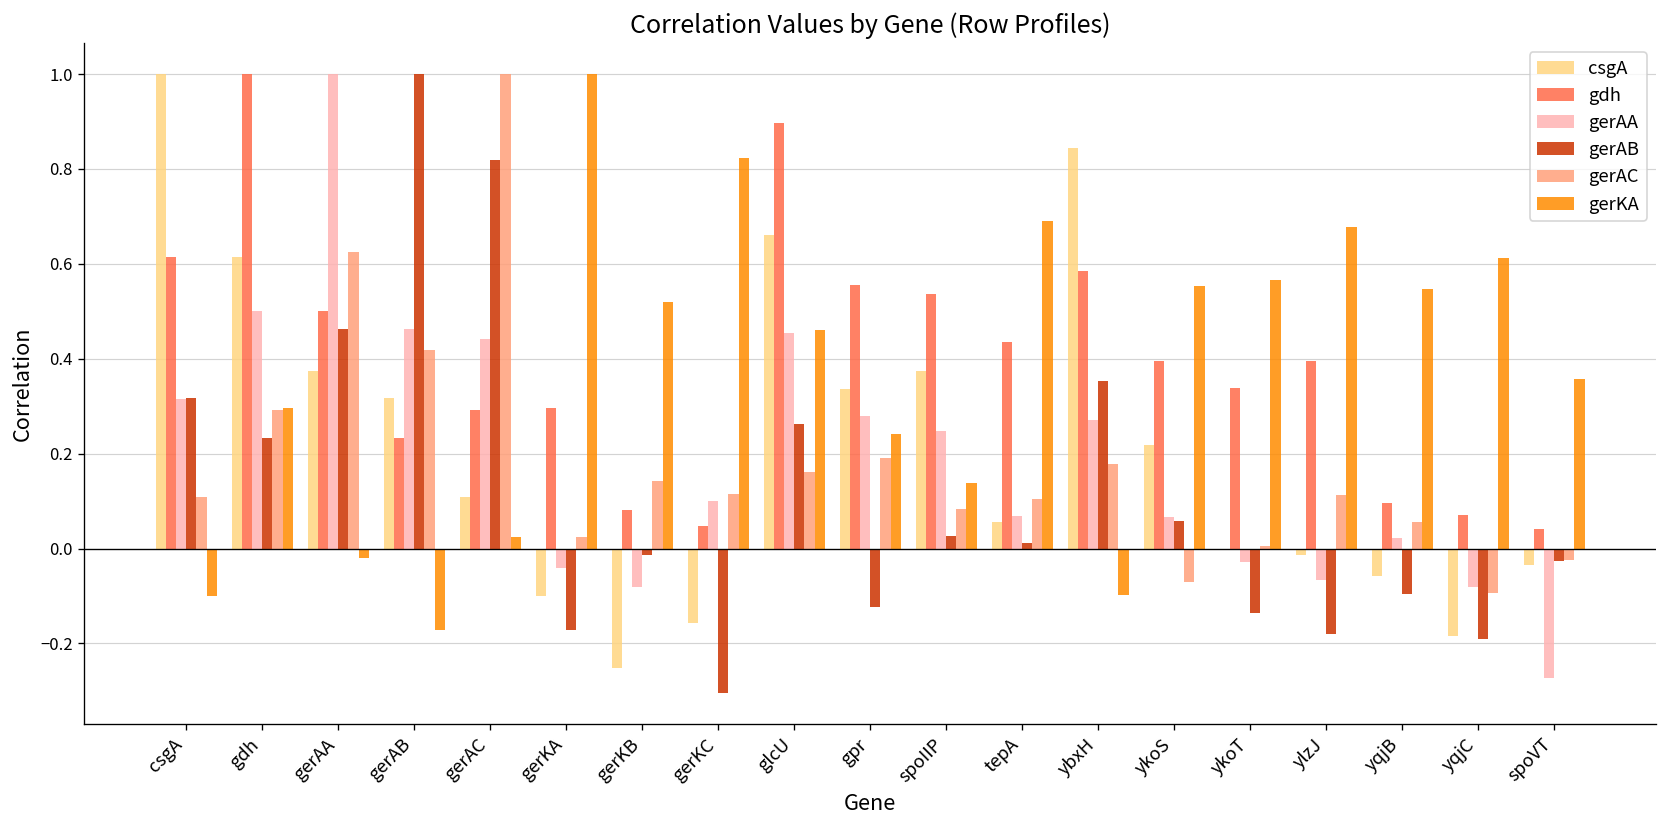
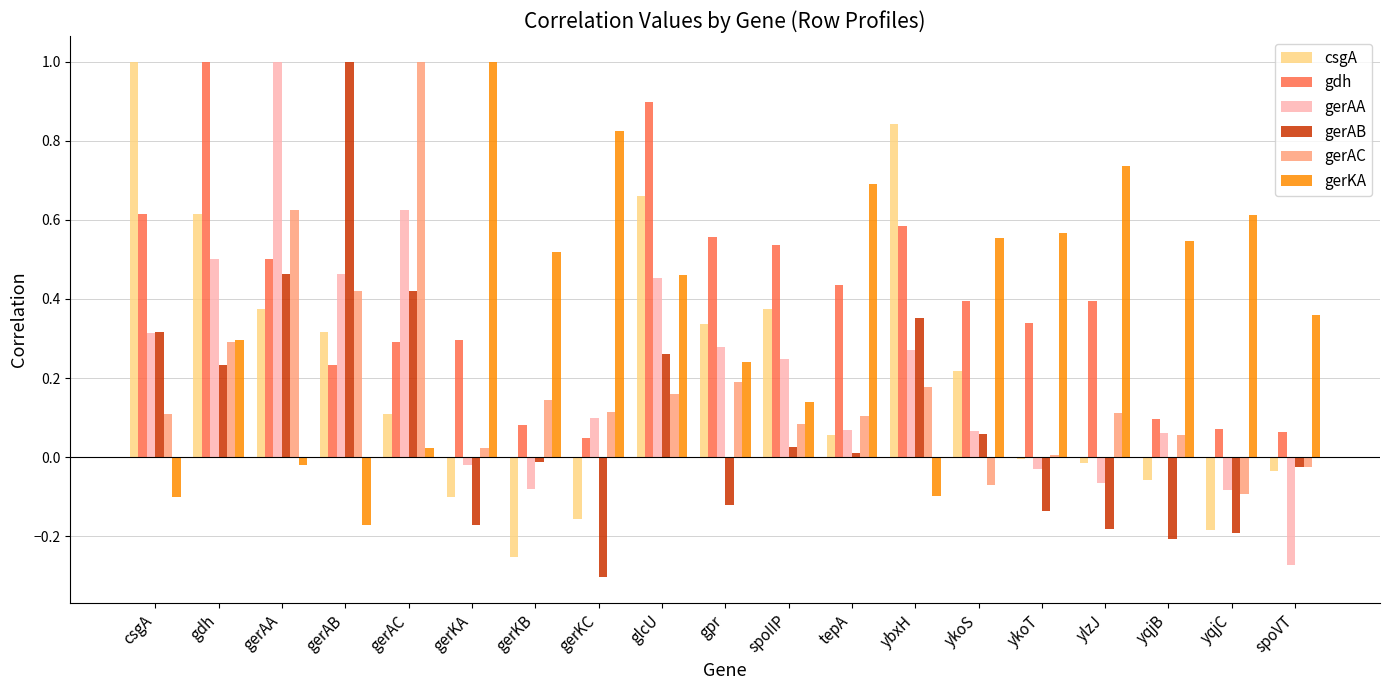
  {
    "gdh": {
      "csgA": 0.61,
      "gdh": 1.00,
      "gerAA": 0.50,
      "gerAB": 0.23,
      "gerAC": 0.29,
      "gerKA": 0.30,
      "gerKB": 0.08,
      "gerKC": 0.05,
      "glcU": 0.90,
      "gpr": 0.56,
      "spoIIP": 0.54,
      "tepA": 0.44,
      "ybxH": 0.58,
      "ykoS": 0.39,
      "ykoT": 0.34,
      "ylzJ": 0.40,
      "yqjB": 0.10,
      "yqjC": 0.07,
-     "spoVT": 0.04
+     "spoVT": 0.06
    },
    "gerAA": {
      "csgA": 0.31,
      "gdh": 0.50,
      "gerAA": 1.00,
      "gerAB": 0.46,
-     "gerAC": 0.44,
-     "gerKA": -0.04,
+     "gerAC": 0.63,
+     "gerKA": -0.02,
      "gerKB": -0.08,
      "gerKC": 0.10,
      "glcU": 0.45,
      "gpr": 0.28,
      "spoIIP": 0.25,
      "tepA": 0.07,
      "ybxH": 0.27,
      "ykoS": 0.07,
      "ykoT": -0.03,
      "ylzJ": -0.07,
-     "yqjB": 0.02,
+     "yqjB": 0.06,
      "yqjC": -0.08,
      "spoVT": -0.27
    },
    "gerAB": {
      "csgA": 0.32,
      "gdh": 0.23,
      "gerAA": 0.46,
      "gerAB": 1.00,
-     "gerAC": 0.82,
+     "gerAC": 0.42,
      "gerKA": -0.17,
      "gerKB": -0.01,
      "gerKC": -0.30,
      "glcU": 0.26,
      "gpr": -0.12,
      "spoIIP": 0.03,
      "tepA": 0.01,
      "ybxH": 0.35,
      "ykoS": 0.06,
      "ykoT": -0.14,
      "ylzJ": -0.18,
-     "yqjB": -0.10,
+     "yqjB": -0.21,
      "yqjC": -0.19,
      "spoVT": -0.03
    },
    "gerKA": {
      "csgA": -0.10,
      "gdh": 0.30,
      "gerAA": -0.02,
      "gerAB": -0.17,
      "gerAC": 0.02,
      "gerKA": 1.00,
      "gerKB": 0.52,
      "gerKC": 0.82,
      "glcU": 0.46,
      "gpr": 0.24,
      "spoIIP": 0.14,
      "tepA": 0.69,
      "ybxH": -0.10,
      "ykoS": 0.55,
      "ykoT": 0.57,
-     "ylzJ": 0.68,
+     "ylzJ": 0.74,
      "yqjB": 0.55,
      "yqjC": 0.61,
      "spoVT": 0.36
    }
  }
